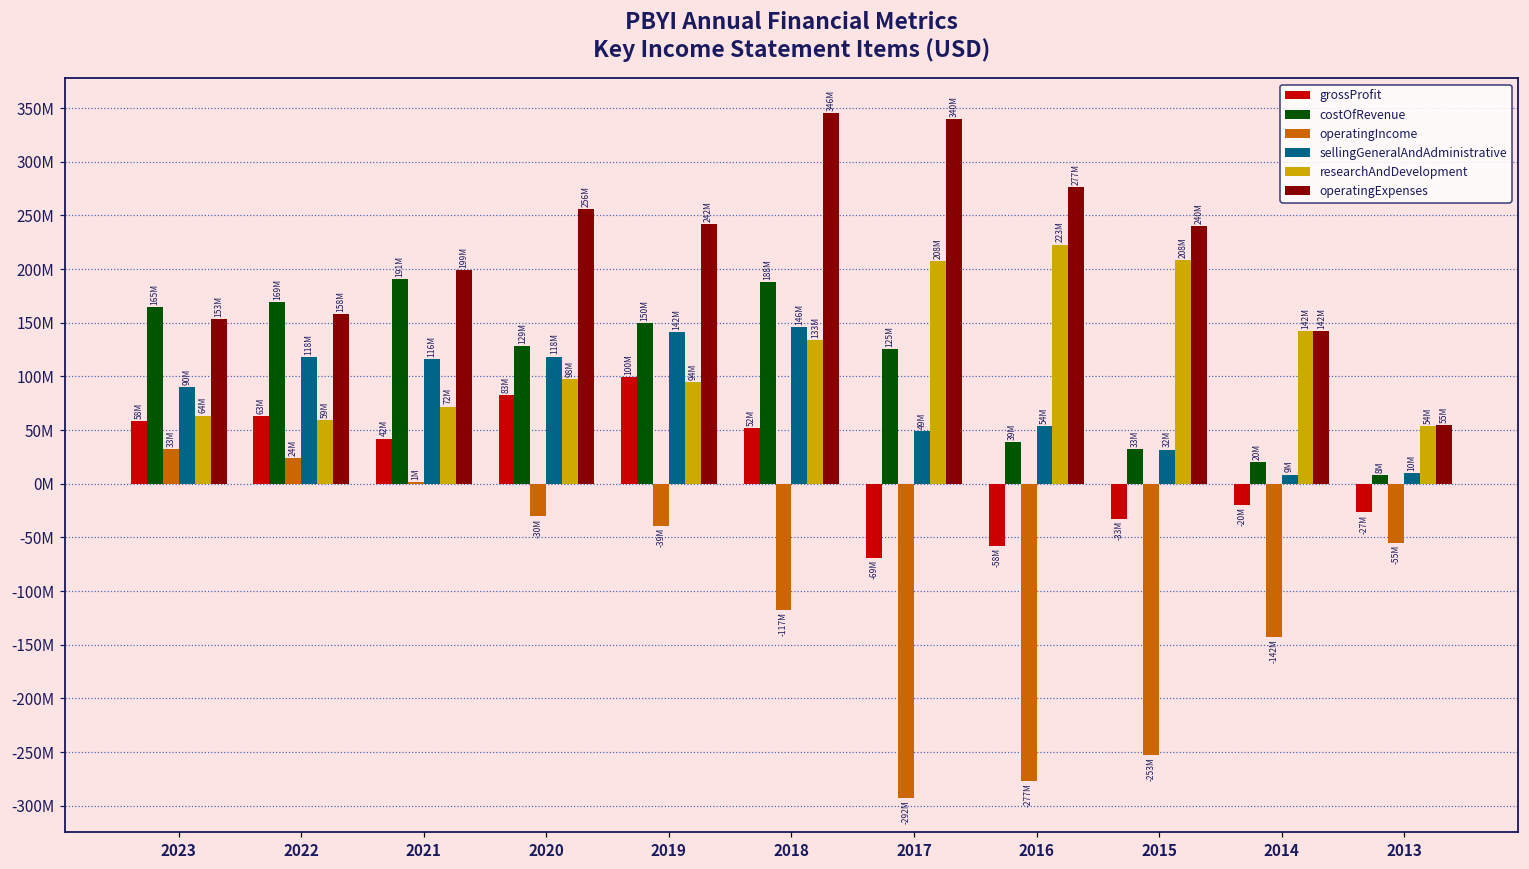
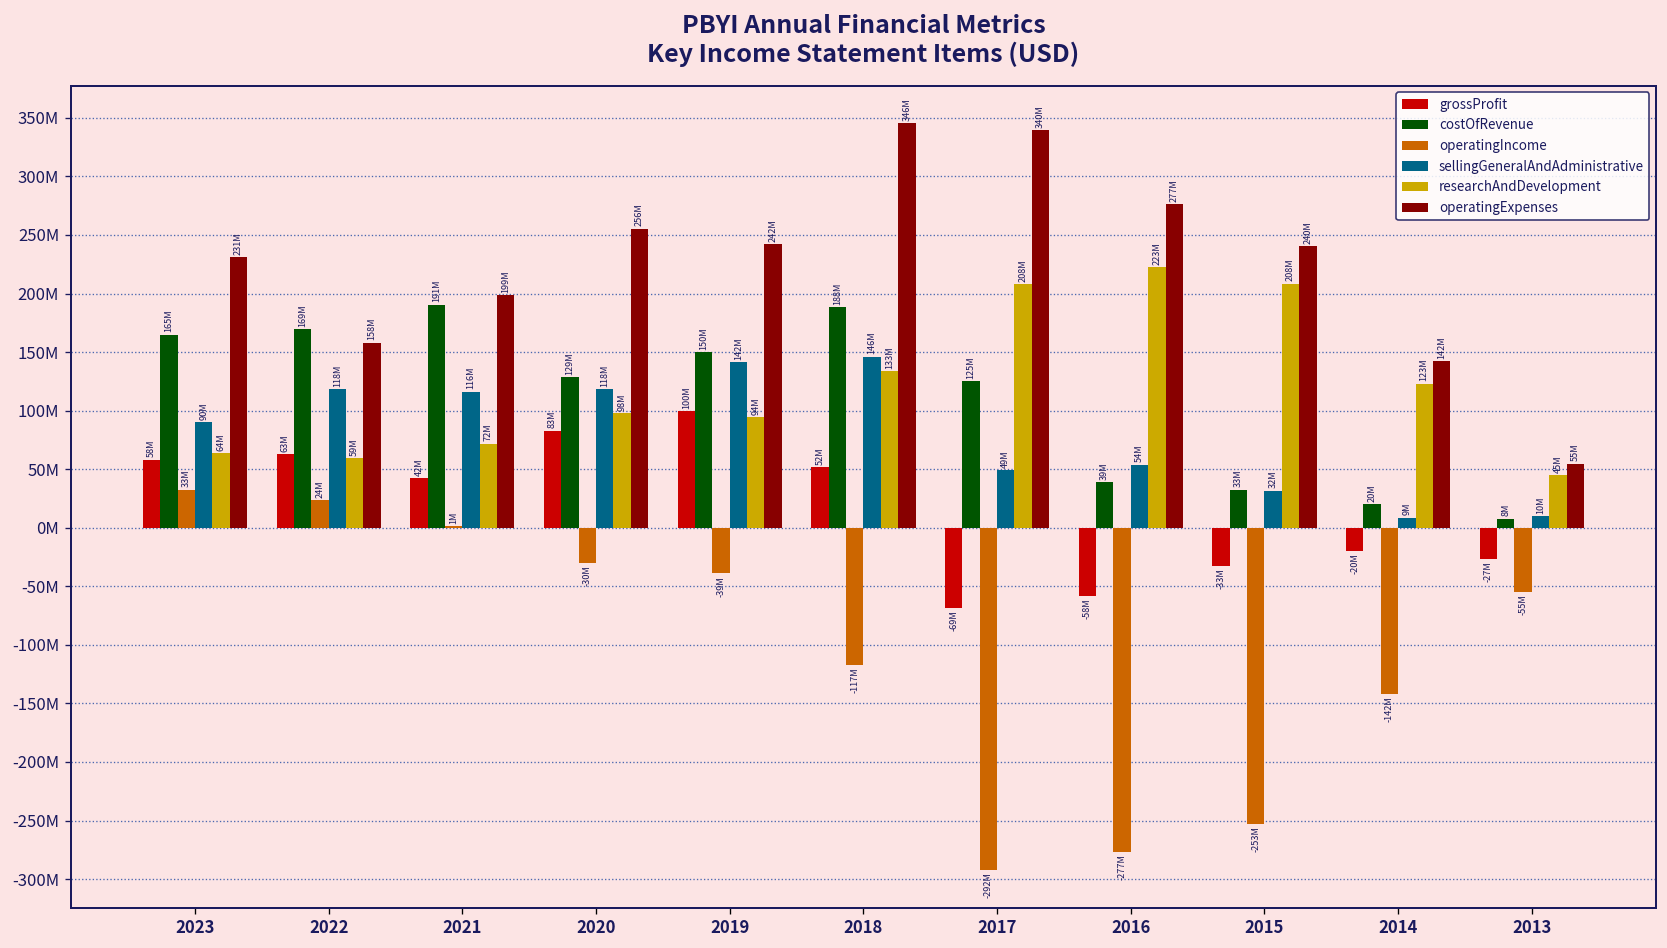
  {
    "grossProfit": {
      "2023": "58M",
      "2022": "63M",
      "2021": "42M",
      "2020": "83M",
      "2019": "100M",
      "2018": "52M",
      "2017": "-69M",
      "2016": "-58M",
      "2015": "-33M",
      "2014": "-20M",
      "2013": "-27M"
    },
    "costOfRevenue": {
      "2023": "165M",
      "2022": "169M",
      "2021": "191M",
      "2020": "129M",
      "2019": "150M",
      "2018": "188M",
      "2017": "125M",
      "2016": "39M",
      "2015": "33M",
      "2014": "20M",
      "2013": "8M"
    },
    "operatingIncome": {
      "2023": "33M",
      "2022": "24M",
      "2021": "1M",
      "2020": "-30M",
      "2019": "-39M",
      "2018": "-117M",
      "2017": "-292M",
      "2016": "-277M",
      "2015": "-253M",
      "2014": "-142M",
      "2013": "-55M"
    },
    "sellingGeneralAndAdministrative": {
      "2023": "90M",
      "2022": "118M",
      "2021": "116M",
      "2020": "118M",
      "2019": "142M",
      "2018": "146M",
      "2017": "49M",
      "2016": "54M",
      "2015": "32M",
      "2014": "9M",
      "2013": "10M"
    },
    "researchAndDevelopment": {
      "2023": "64M",
      "2022": "59M",
      "2021": "72M",
      "2020": "98M",
      "2019": "94M",
      "2018": "133M",
      "2017": "208M",
      "2016": "223M",
      "2015": "208M",
-     "2014": "142M",
-     "2013": "54M"
+     "2014": "123M",
+     "2013": "45M"
    },
    "operatingExpenses": {
-     "2023": "153M",
+     "2023": "231M",
      "2022": "158M",
      "2021": "199M",
      "2020": "256M",
      "2019": "242M",
      "2018": "346M",
      "2017": "340M",
      "2016": "277M",
      "2015": "240M",
      "2014": "142M",
      "2013": "55M"
    }
  }
